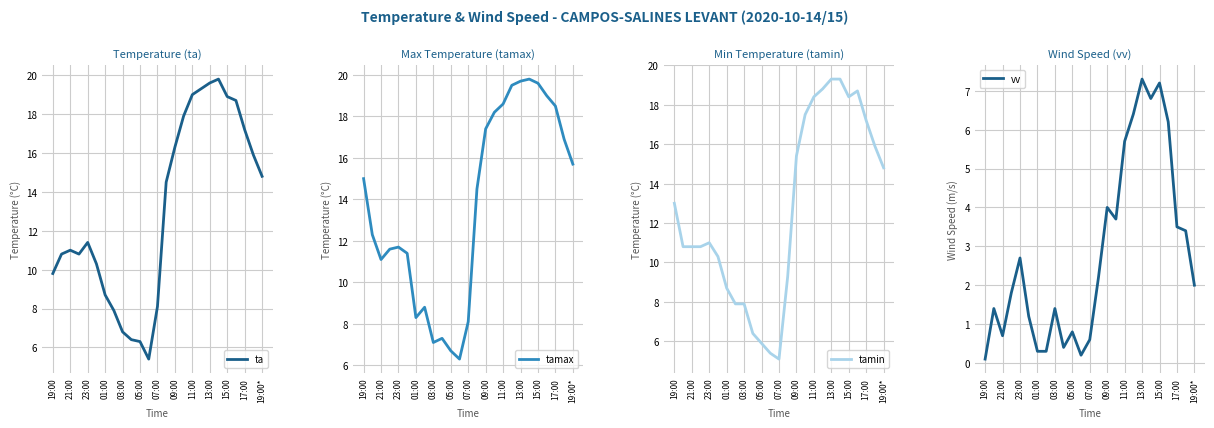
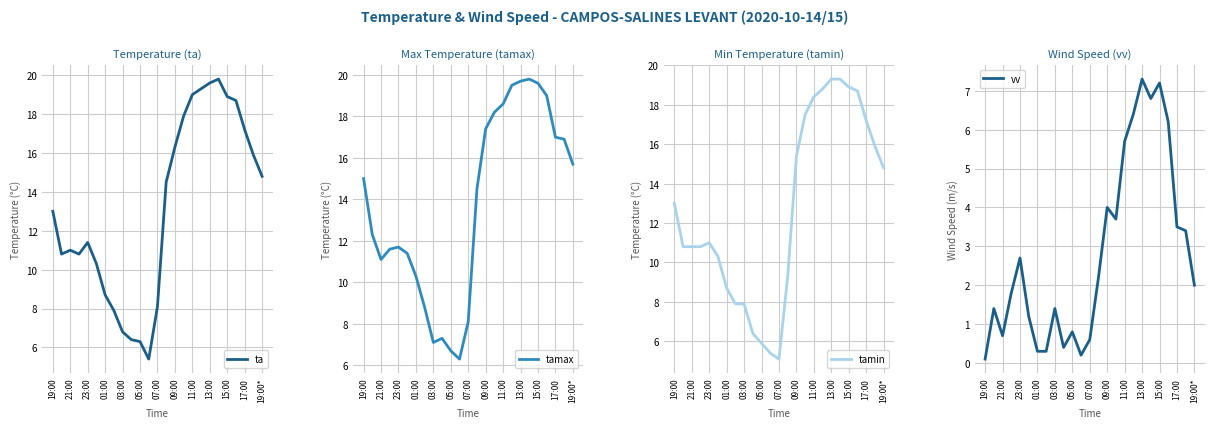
  {
    "Temperature (ta)": {
-     "19:00": 9.8,
+     "19:00": 13.0,
      "21:00": 11.0,
      "23:00": 11.4,
      "01:00": 8.7,
      "03:00": 6.8,
      "05:00": 6.3,
      "07:00": 8.1,
      "09:00": 16.3,
      "11:00": 19.0,
      "13:00": 19.6,
      "15:00": 18.9,
      "17:00": 17.2,
      "19:00*": 14.8
    },
    "Max Temperature (tamax)": {
      "19:00": 15.0,
      "21:00": 11.1,
      "23:00": 11.7,
-     "01:00": 8.3,
+     "01:00": 10.3,
      "03:00": 7.1,
      "05:00": 6.7,
      "07:00": 8.1,
      "09:00": 17.4,
      "11:00": 18.6,
      "13:00": 19.7,
      "15:00": 19.6,
-     "17:00": 18.5,
+     "17:00": 17.0,
      "19:00*": 15.7
    },
    "Min Temperature (tamin)": {
      "19:00": 13.0,
      "21:00": 10.8,
      "23:00": 11.0,
      "01:00": 8.7,
      "03:00": 7.9,
      "05:00": 5.9,
      "07:00": 5.1,
      "09:00": 15.4,
      "11:00": 18.4,
      "13:00": 19.3,
-     "15:00": 18.4,
+     "15:00": 18.9,
      "17:00": 17.2,
      "19:00*": 14.8
    },
    "Wind Speed (vv)": {
      "19:00": 0.1,
      "21:00": 0.7,
      "23:00": 2.7,
      "01:00": 0.3,
      "03:00": 1.4,
      "05:00": 0.8,
      "07:00": 0.6,
      "09:00": 4.0,
      "11:00": 5.7,
      "13:00": 7.3,
      "15:00": 7.2,
      "17:00": 3.5,
      "19:00*": 2.0
    }
  }
